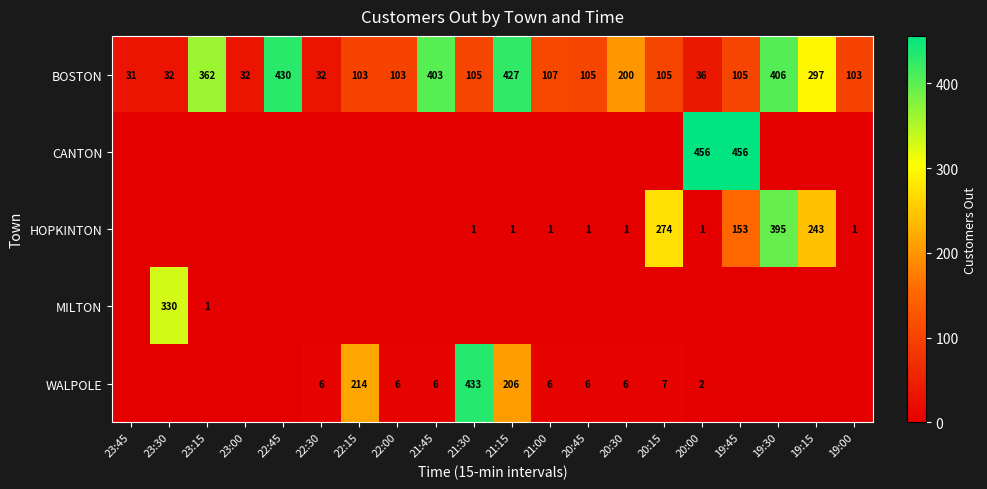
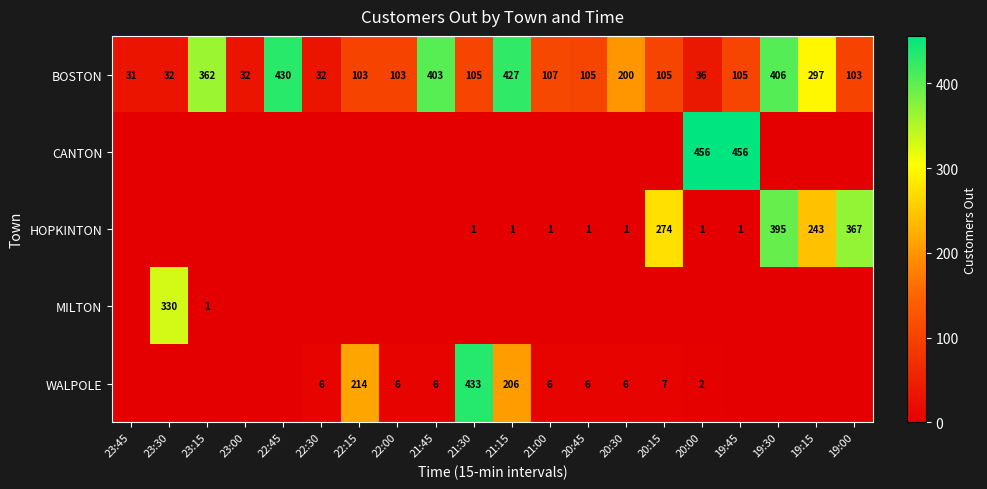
  {
    "BOSTON": {
      "23:45": 31,
      "23:30": 32,
      "23:15": 362,
      "23:00": 32,
      "22:45": 430,
      "22:30": 32,
      "22:15": 103,
      "22:00": 103,
      "21:45": 403,
      "21:30": 105,
      "21:15": 427,
      "21:00": 107,
      "20:45": 105,
      "20:30": 200,
      "20:15": 105,
      "20:00": 36,
      "19:45": 105,
      "19:30": 406,
      "19:15": 297,
      "19:00": 103
    },
    "CANTON": {
      "20:00": 456,
      "19:45": 456
    },
    "HOPKINTON": {
      "21:30": 1,
      "21:15": 1,
      "21:00": 1,
      "20:45": 1,
      "20:30": 1,
      "20:15": 274,
      "20:00": 1,
-     "19:45": 153,
+     "19:45": 1,
      "19:30": 395,
      "19:15": 243,
-     "19:00": 1
+     "19:00": 367
    },
    "MILTON": {
      "23:30": 330,
      "23:15": 1
    },
    "WALPOLE": {
      "22:30": 6,
      "22:15": 214,
      "22:00": 6,
      "21:45": 6,
      "21:30": 433,
      "21:15": 206,
      "21:00": 6,
      "20:45": 6,
      "20:30": 6,
      "20:15": 7,
      "20:00": 2
    }
  }
